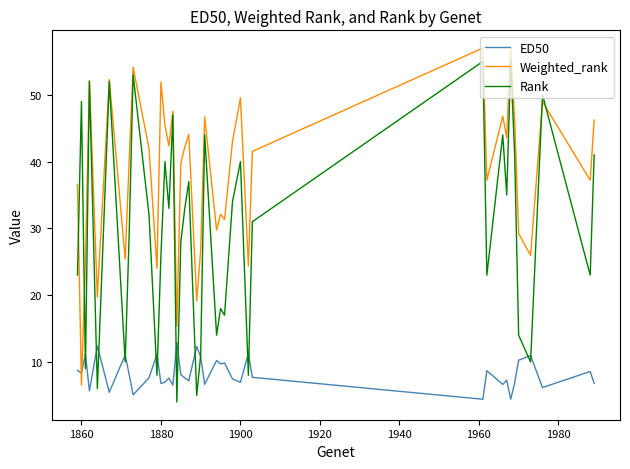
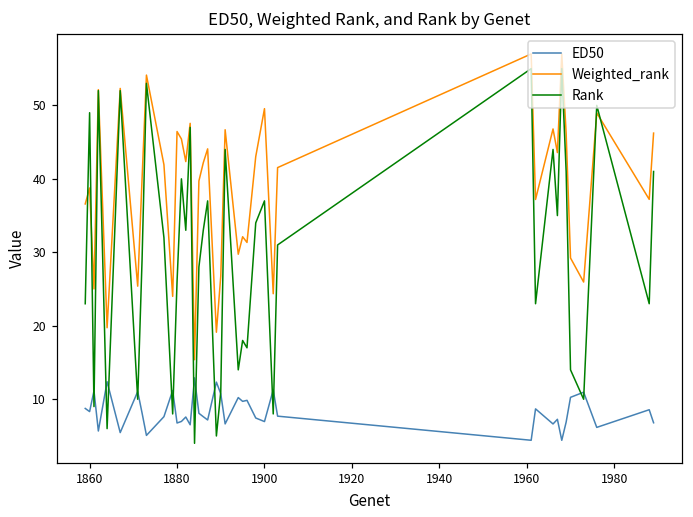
  {
    "ED50": {
      "1860": 8,
      "1880": 7,
      "1900": 7
    },
    "Weighted_rank": {
-     "1860": 7,
-     "1880": 52,
+     "1860": 39,
+     "1880": 46,
      "1900": 50
    },
    "Rank": {
      "1860": 49,
      "1880": 26,
-     "1900": 40
+     "1900": 37
    }
  }
